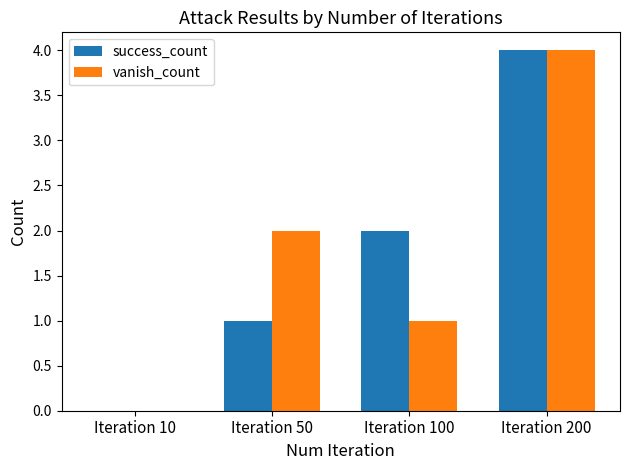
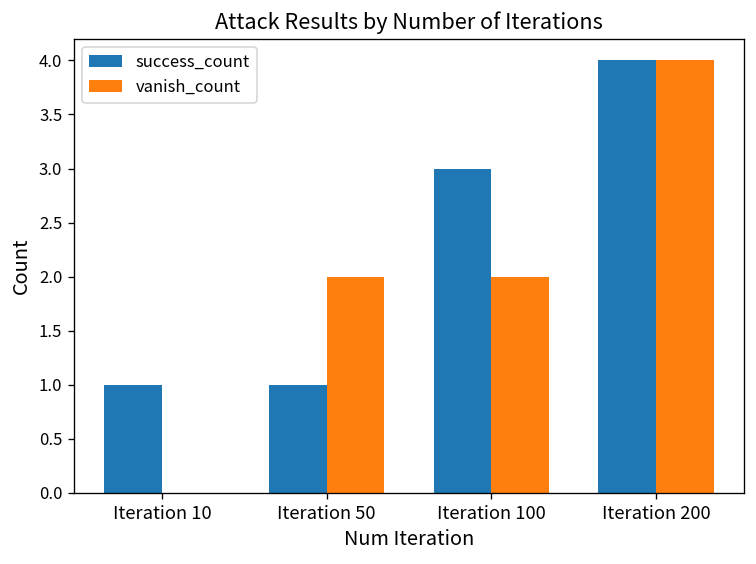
  {
    "success_count": {
-     "Iteration 10": 0,
+     "Iteration 10": 1,
      "Iteration 50": 1,
-     "Iteration 100": 2,
+     "Iteration 100": 3,
      "Iteration 200": 4
    },
    "vanish_count": {
      "Iteration 10": 0,
      "Iteration 50": 2,
-     "Iteration 100": 1,
+     "Iteration 100": 2,
      "Iteration 200": 4
    }
  }
